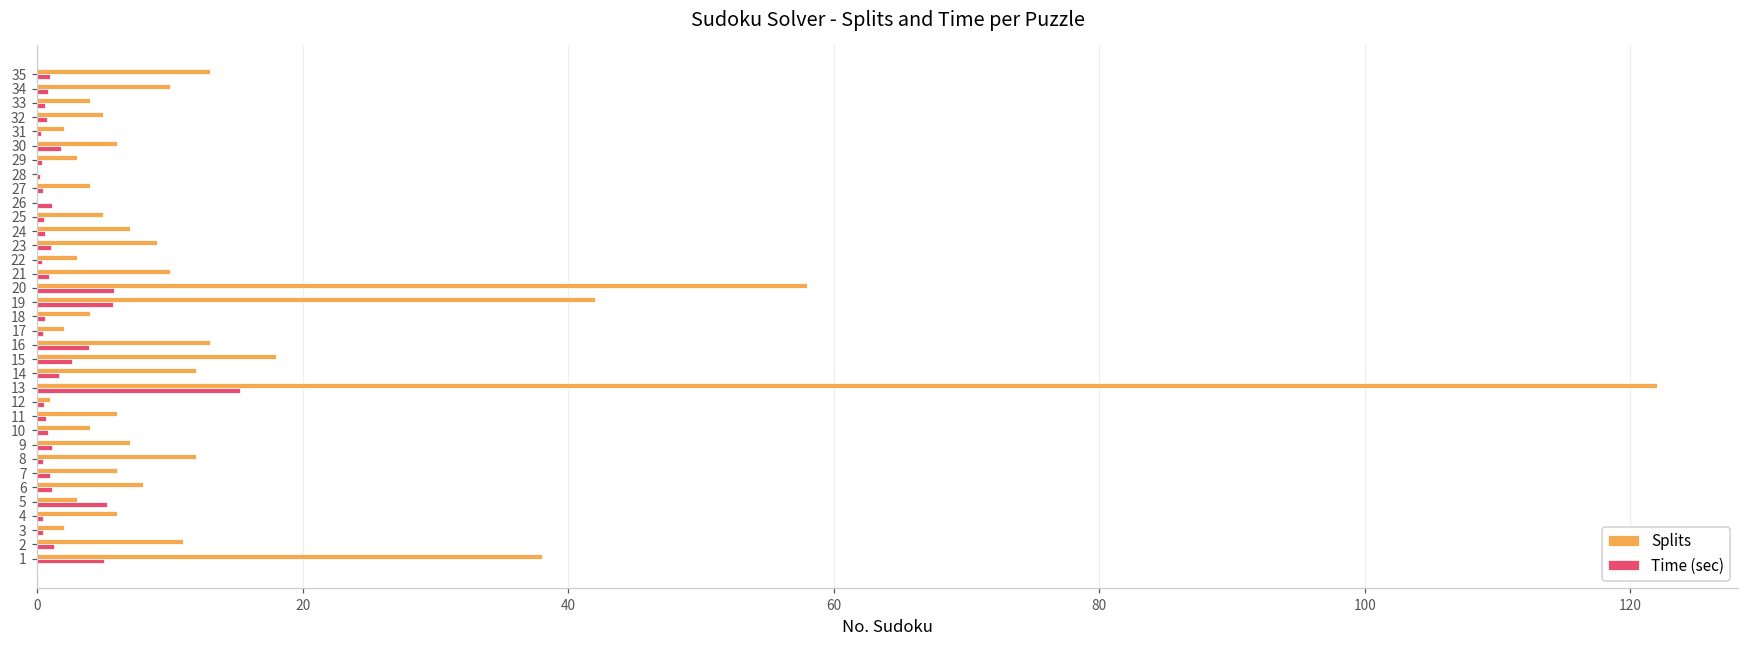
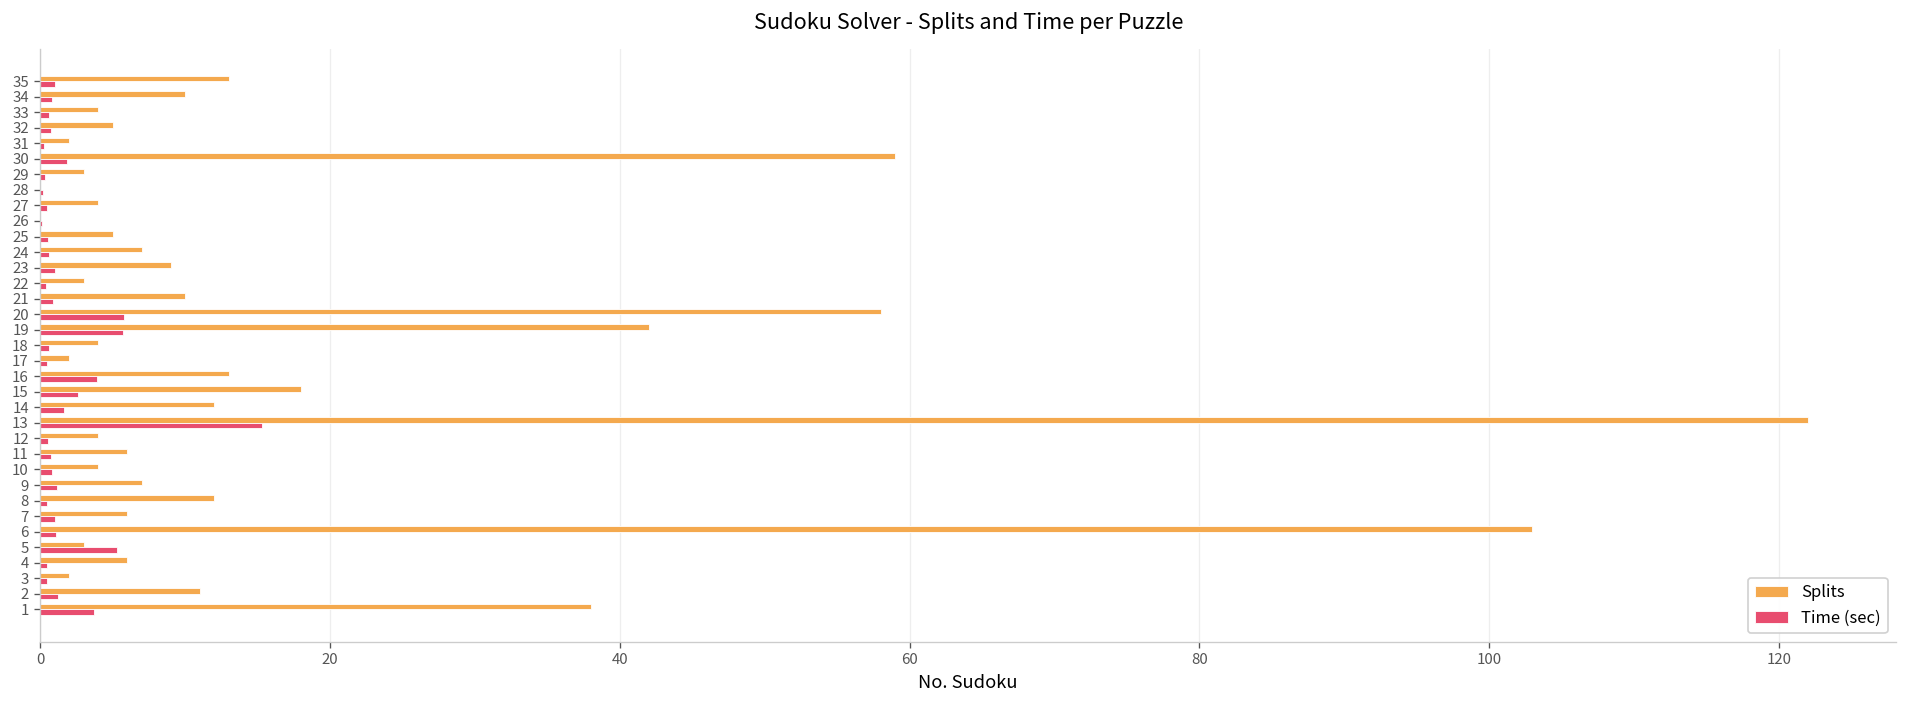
  {
    "Splits": {
      "35": 13,
      "34": 10,
      "33": 4,
      "32": 5,
      "31": 2,
-     "30": 6,
+     "30": 59,
      "29": 3,
      "28": 0,
      "27": 4,
      "26": 0,
      "25": 5,
      "24": 7,
      "23": 9,
      "22": 3,
      "21": 10,
      "20": 58,
      "19": 42,
      "18": 4,
      "17": 2,
      "16": 13,
      "15": 18,
      "14": 12,
      "13": 122,
-     "12": 1,
+     "12": 4,
      "11": 6,
      "10": 4,
      "9": 7,
      "8": 12,
      "7": 6,
-     "6": 8,
+     "6": 103,
      "5": 3,
      "4": 6,
      "3": 2,
      "2": 11,
      "1": 38
    },
    "Time (sec)": {
      "35": 1.0,
      "34": 0.8,
      "33": 0.6,
      "32": 0.7,
      "31": 0.3,
      "30": 1.8,
      "29": 0.3,
      "27": 0.4,
-     "26": 1.2,
+     "26": 0.1,
      "25": 0.6,
      "24": 0.6,
      "23": 1.0,
      "22": 0.4,
      "21": 0.9,
      "20": 5.8,
      "19": 5.7,
      "18": 0.6,
      "17": 0.5,
      "16": 3.9,
      "15": 2.6,
      "14": 1.6,
      "13": 15.3,
      "12": 0.5,
      "11": 0.7,
      "10": 0.8,
      "9": 1.2,
      "8": 0.5,
      "7": 1.0,
      "6": 1.1,
      "5": 5.3,
      "4": 0.4,
      "3": 0.5,
      "2": 1.2,
-     "1": 5.0
+     "1": 3.7
    }
  }
